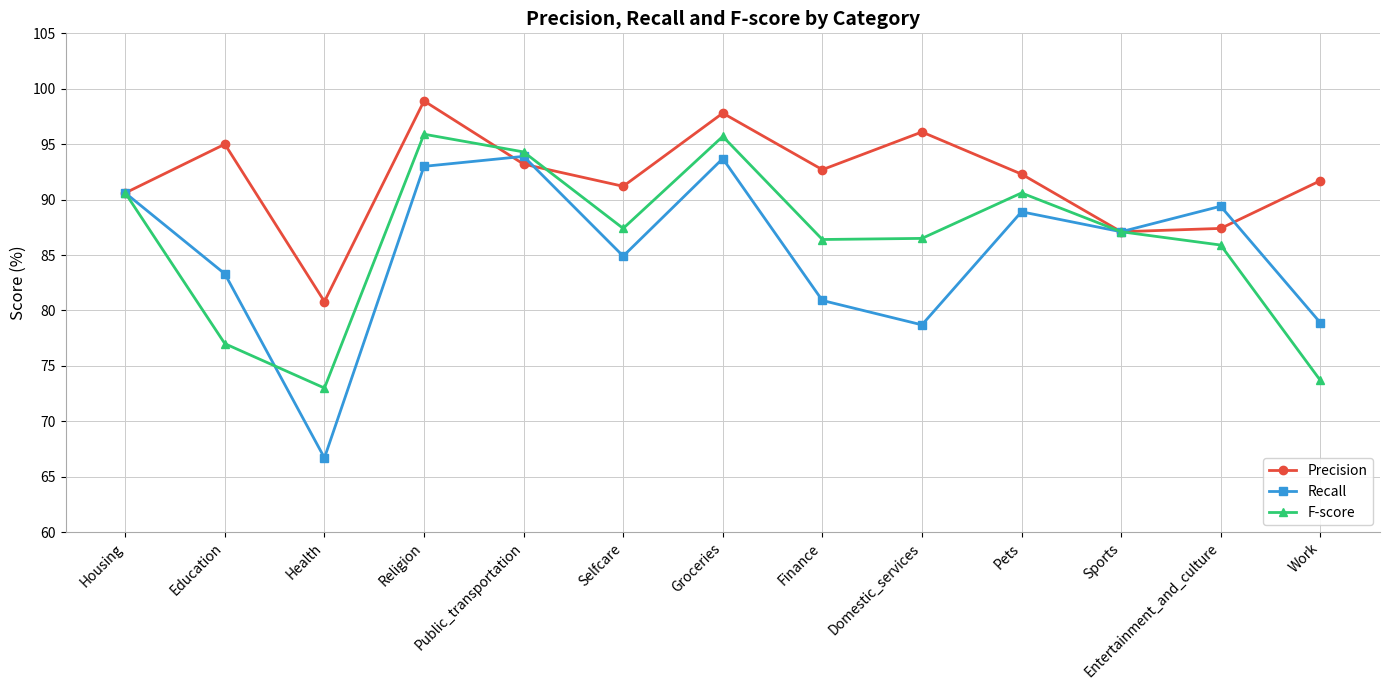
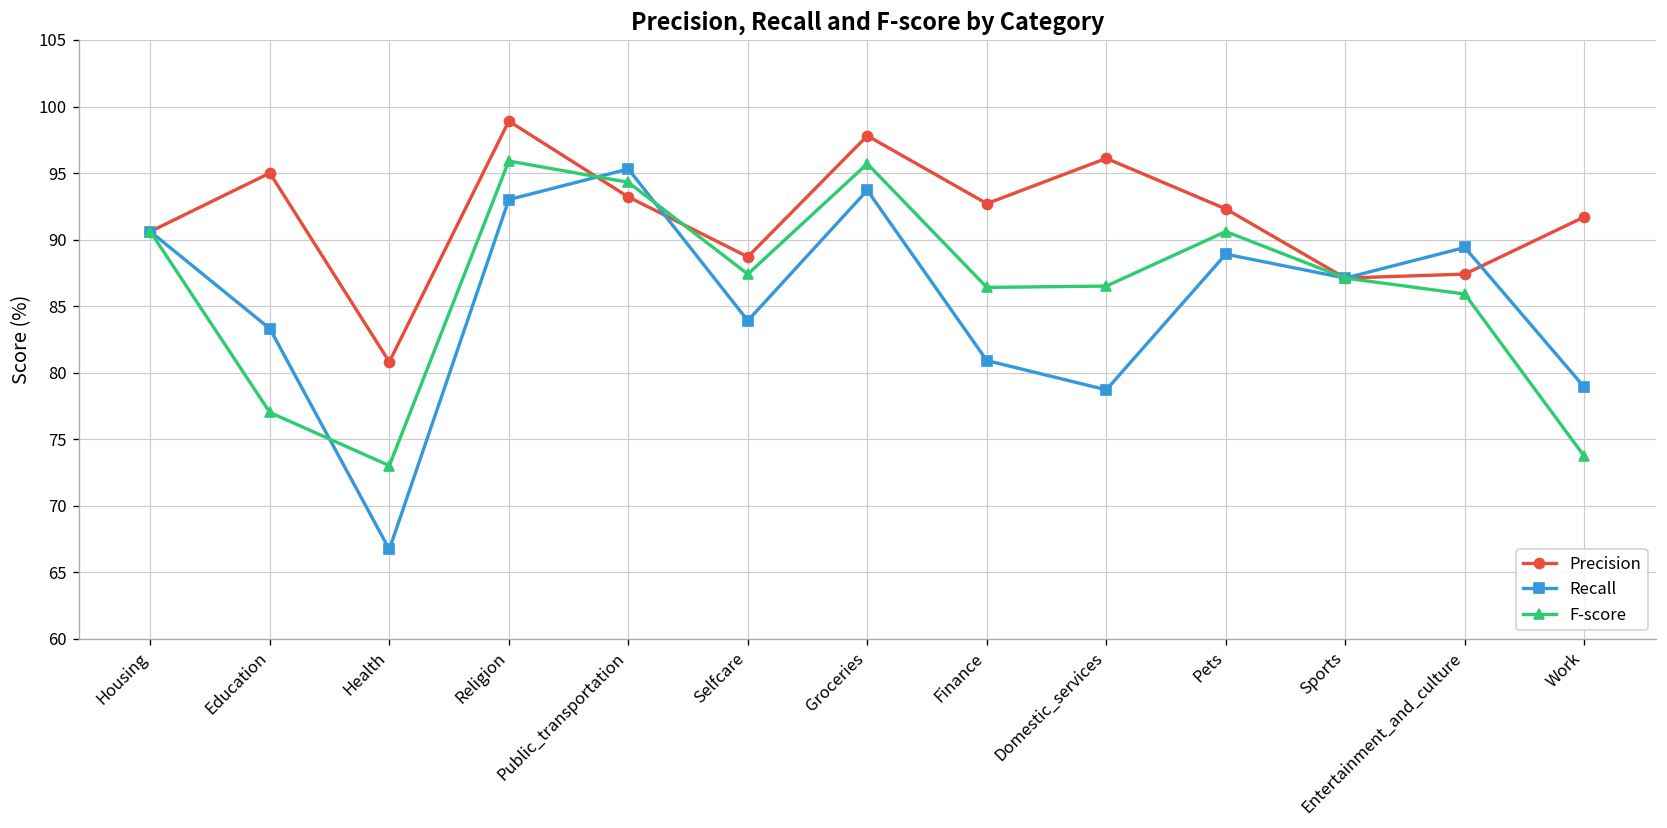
  {
    "Precision": {
      "Education": 95.0,
      "Health": 80.8,
      "Religion": 98.9,
      "Public_transportation": 93.2,
-     "Selfcare": 91.2,
+     "Selfcare": 88.7,
      "Groceries": 97.8,
      "Finance": 92.7,
      "Domestic_services": 96.1,
      "Pets": 92.3,
      "Entertainment_and_culture": 87.4,
      "Work": 91.7
    },
    "Recall": {
      "Education": 83.3,
      "Health": 66.7,
      "Religion": 93.0,
-     "Public_transportation": 93.9,
-     "Selfcare": 84.9,
+     "Public_transportation": 95.3,
+     "Selfcare": 83.9,
      "Groceries": 93.7,
      "Finance": 80.9,
      "Domestic_services": 78.7,
      "Pets": 88.9,
      "Entertainment_and_culture": 89.4,
      "Work": 78.9
    },
    "F-score": {
      "Education": 77.0,
      "Health": 73.0,
      "Religion": 95.9,
      "Public_transportation": 94.3,
      "Selfcare": 87.4,
      "Groceries": 95.7,
      "Finance": 86.4,
      "Domestic_services": 86.5,
      "Pets": 90.6,
      "Entertainment_and_culture": 85.9,
      "Work": 73.7
    }
  }
